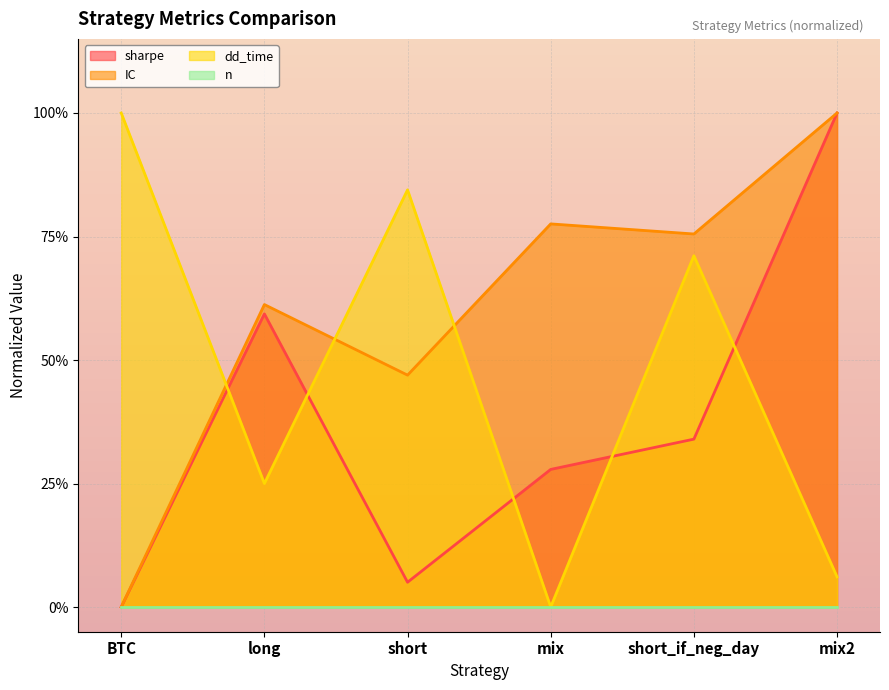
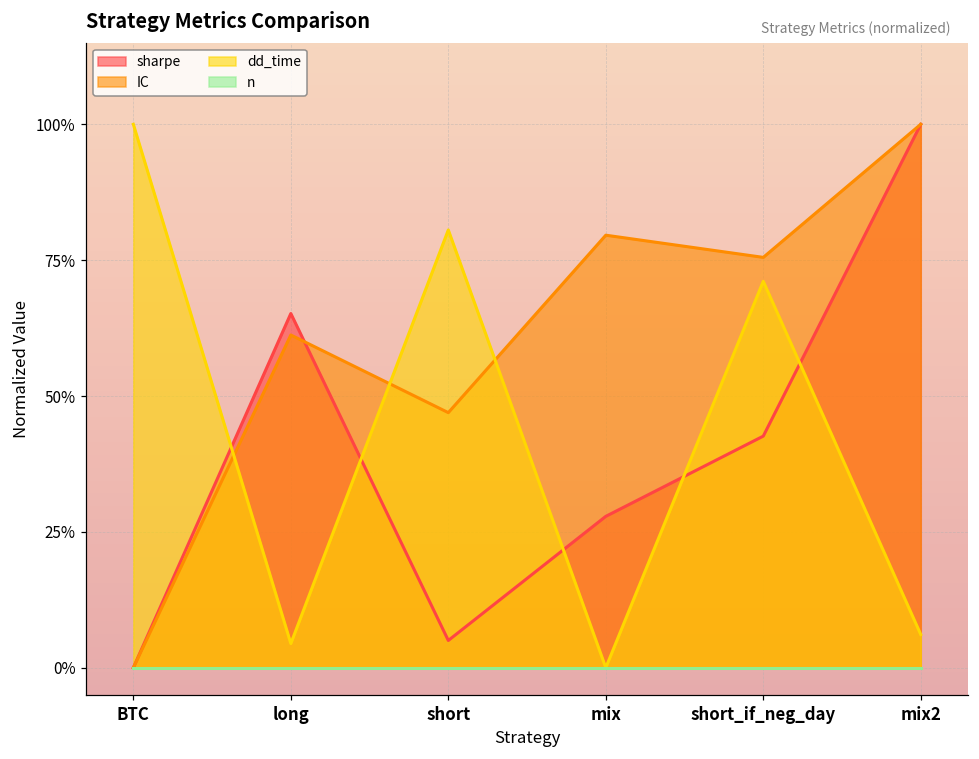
  {
    "sharpe": {
-     "long": "59%",
+     "long": "65%",
      "short": "5%",
      "mix": "28%",
-     "short_if_neg_day": "34%"
+     "short_if_neg_day": "43%"
    },
    "IC": {
      "long": "61%",
      "short": "47%",
-     "mix": "78%",
+     "mix": "80%",
      "short_if_neg_day": "76%"
    },
    "dd_time": {
      "BTC": "100%",
-     "long": "25%",
-     "short": "84%",
+     "long": "4%",
+     "short": "81%",
      "short_if_neg_day": "71%",
      "mix2": "6%"
    },
    "n": {
      "long": "0%",
      "short": "0%",
      "short_if_neg_day": "0%",
      "mix2": "0%"
    }
  }
